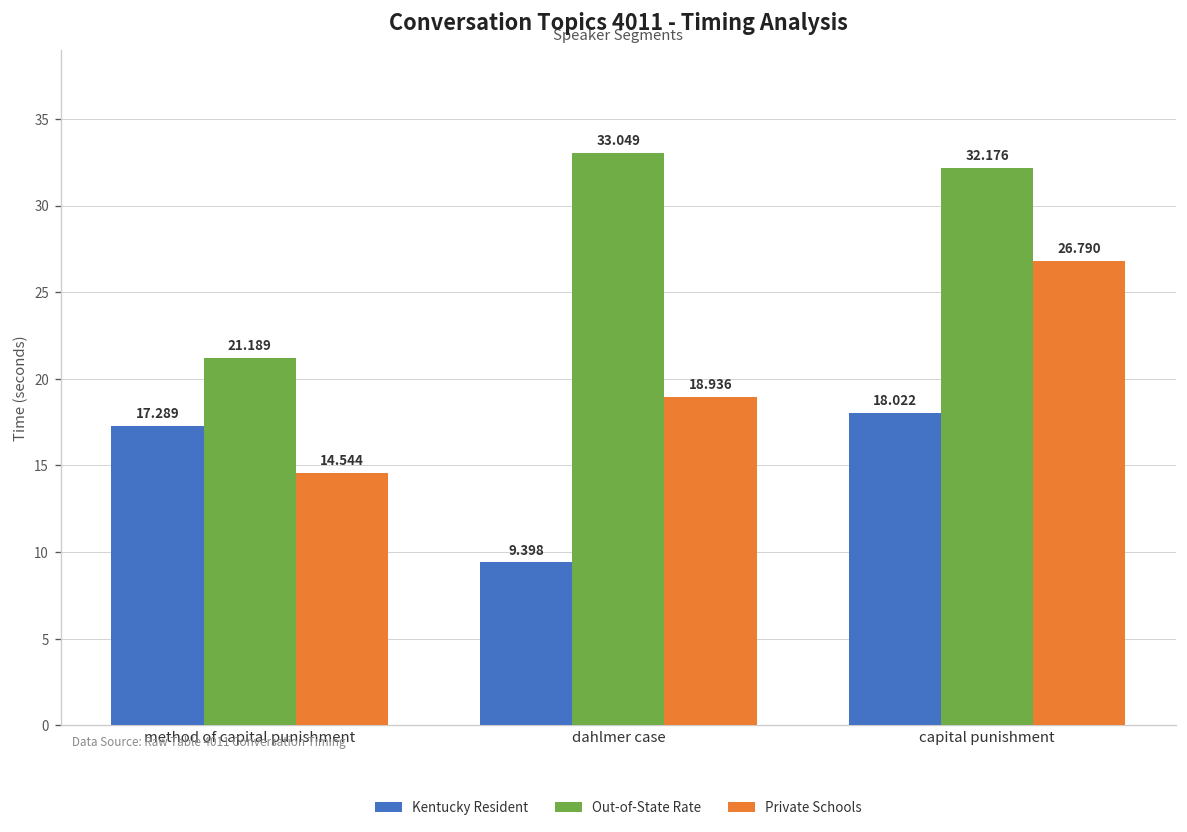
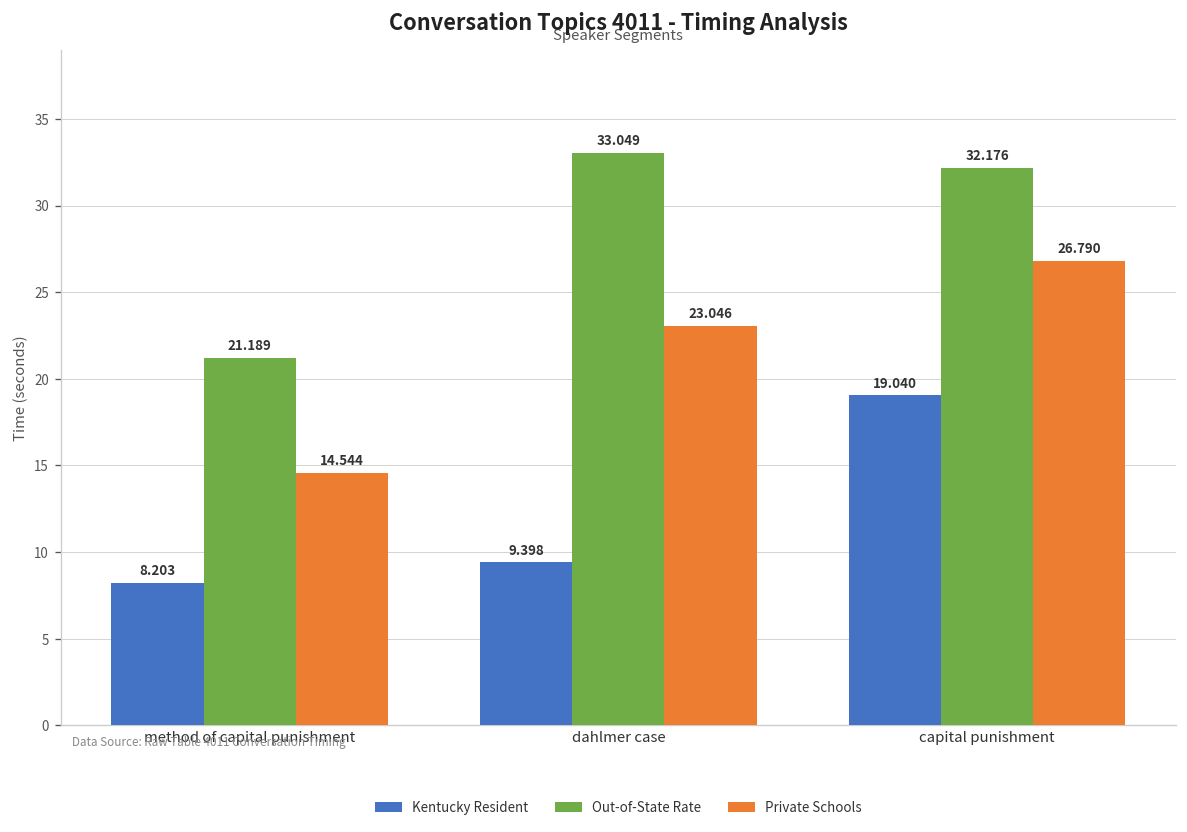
  {
    "Kentucky Resident": {
-     "method of capital punishment": 17.289,
+     "method of capital punishment": 8.203,
      "dahlmer case": 9.398,
-     "capital punishment": 18.022
+     "capital punishment": 19.040
    },
    "Out-of-State Rate": {
      "method of capital punishment": 21.189,
      "dahlmer case": 33.049,
      "capital punishment": 32.176
    },
    "Private Schools": {
      "method of capital punishment": 14.544,
-     "dahlmer case": 18.936,
+     "dahlmer case": 23.046,
      "capital punishment": 26.790
    }
  }
